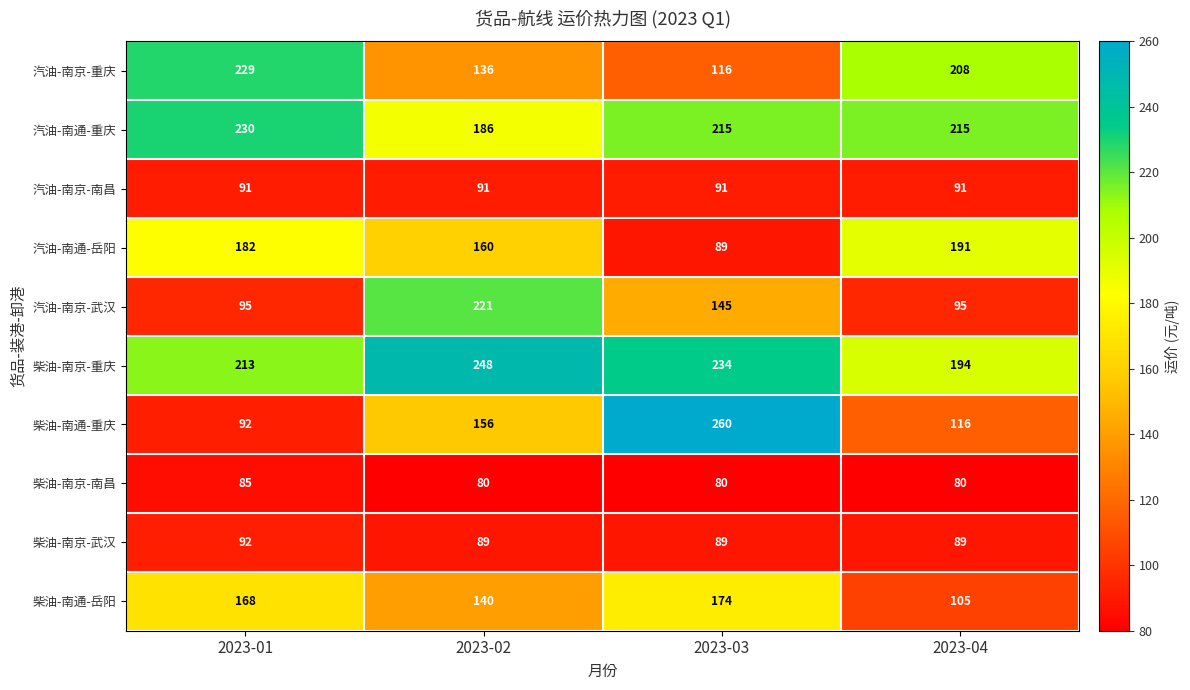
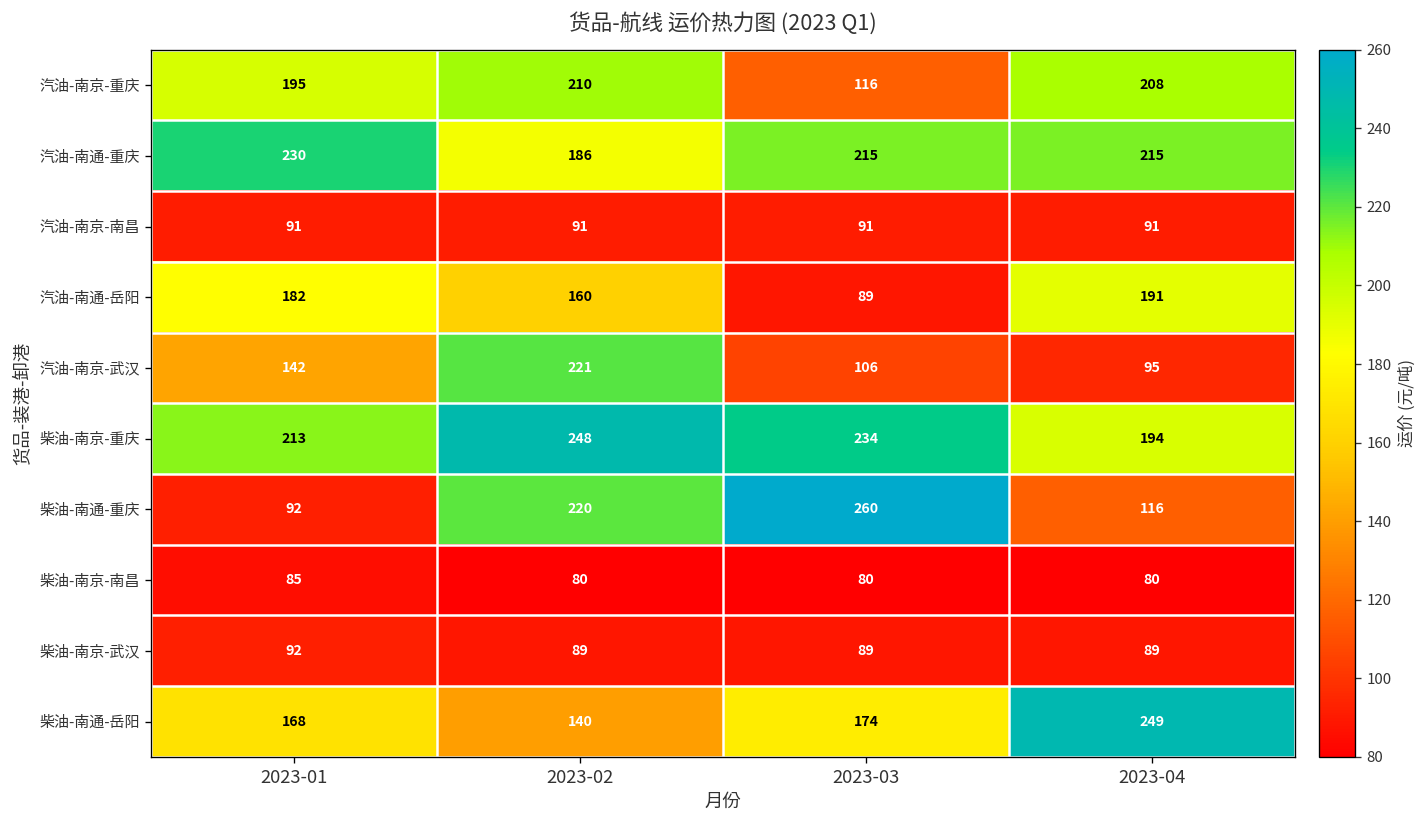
  {
    "汽油-南京-重庆": {
-     "2023-01": 229,
-     "2023-02": 136,
+     "2023-01": 195,
+     "2023-02": 210,
      "2023-03": 116,
      "2023-04": 208
    },
    "汽油-南通-重庆": {
      "2023-01": 230,
      "2023-02": 186,
      "2023-03": 215,
      "2023-04": 215
    },
    "汽油-南京-南昌": {
      "2023-01": 91,
      "2023-02": 91,
      "2023-03": 91,
      "2023-04": 91
    },
    "汽油-南通-岳阳": {
      "2023-01": 182,
      "2023-02": 160,
      "2023-03": 89,
      "2023-04": 191
    },
    "汽油-南京-武汉": {
-     "2023-01": 95,
+     "2023-01": 142,
      "2023-02": 221,
-     "2023-03": 145,
+     "2023-03": 106,
      "2023-04": 95
    },
    "柴油-南京-重庆": {
      "2023-01": 213,
      "2023-02": 248,
      "2023-03": 234,
      "2023-04": 194
    },
    "柴油-南通-重庆": {
      "2023-01": 92,
-     "2023-02": 156,
+     "2023-02": 220,
      "2023-03": 260,
      "2023-04": 116
    },
    "柴油-南京-南昌": {
      "2023-01": 85,
      "2023-02": 80,
      "2023-03": 80,
      "2023-04": 80
    },
    "柴油-南京-武汉": {
      "2023-01": 92,
      "2023-02": 89,
      "2023-03": 89,
      "2023-04": 89
    },
    "柴油-南通-岳阳": {
      "2023-01": 168,
      "2023-02": 140,
      "2023-03": 174,
-     "2023-04": 105
+     "2023-04": 249
    }
  }
